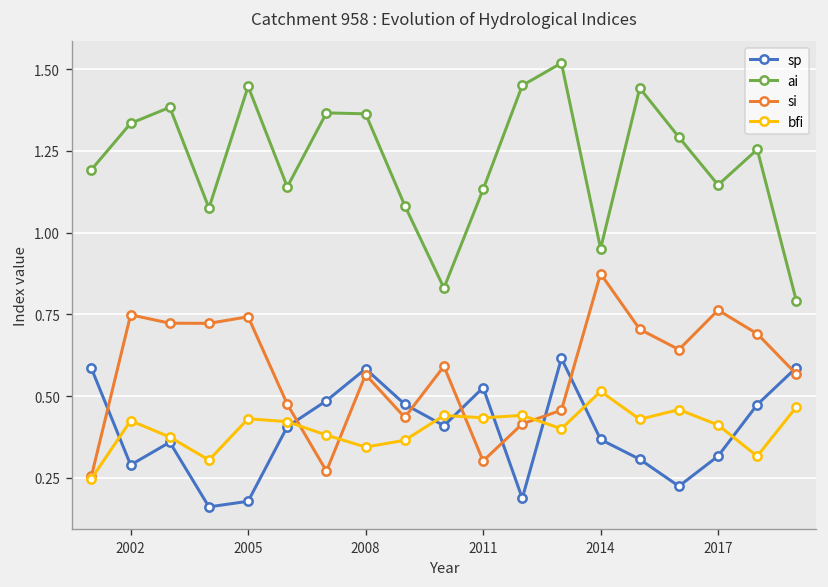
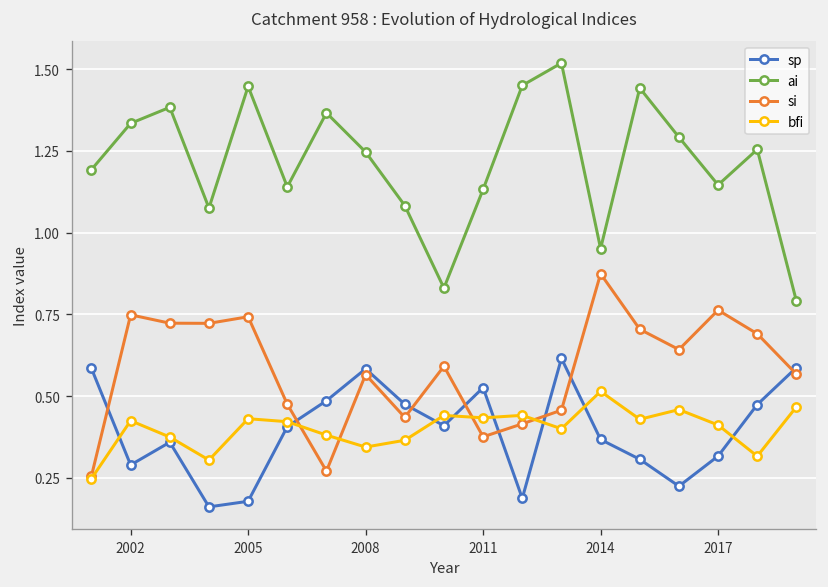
  {
    "sp": {
      "2002": 0.29,
      "2005": 0.18,
      "2008": 0.58,
      "2011": 0.53,
      "2014": 0.37,
      "2017": 0.32
    },
    "ai": {
      "2002": 1.33,
      "2005": 1.45,
-     "2008": 1.36,
+     "2008": 1.25,
      "2011": 1.13,
      "2014": 0.95,
      "2017": 1.15
    },
    "si": {
      "2002": 0.75,
      "2005": 0.74,
      "2008": 0.57,
-     "2011": 0.30,
+     "2011": 0.38,
      "2014": 0.87,
      "2017": 0.76
    },
    "bfi": {
      "2002": 0.43,
      "2005": 0.43,
      "2008": 0.34,
      "2011": 0.43,
      "2014": 0.51,
      "2017": 0.41
    }
  }
